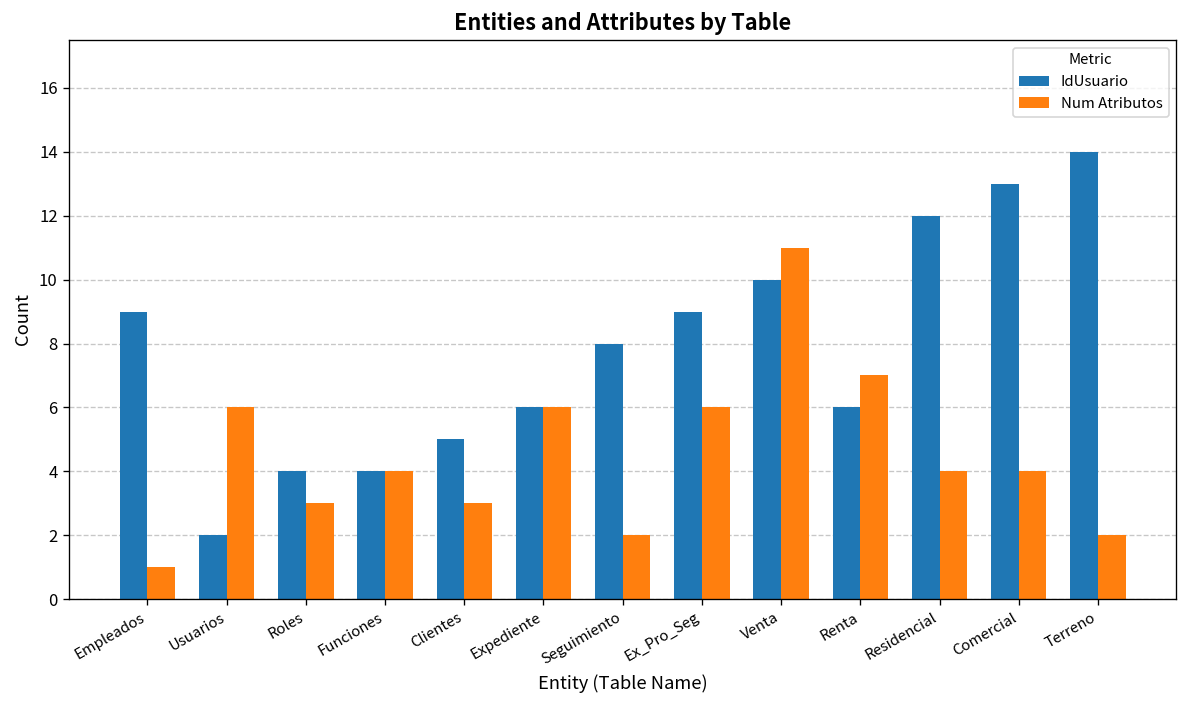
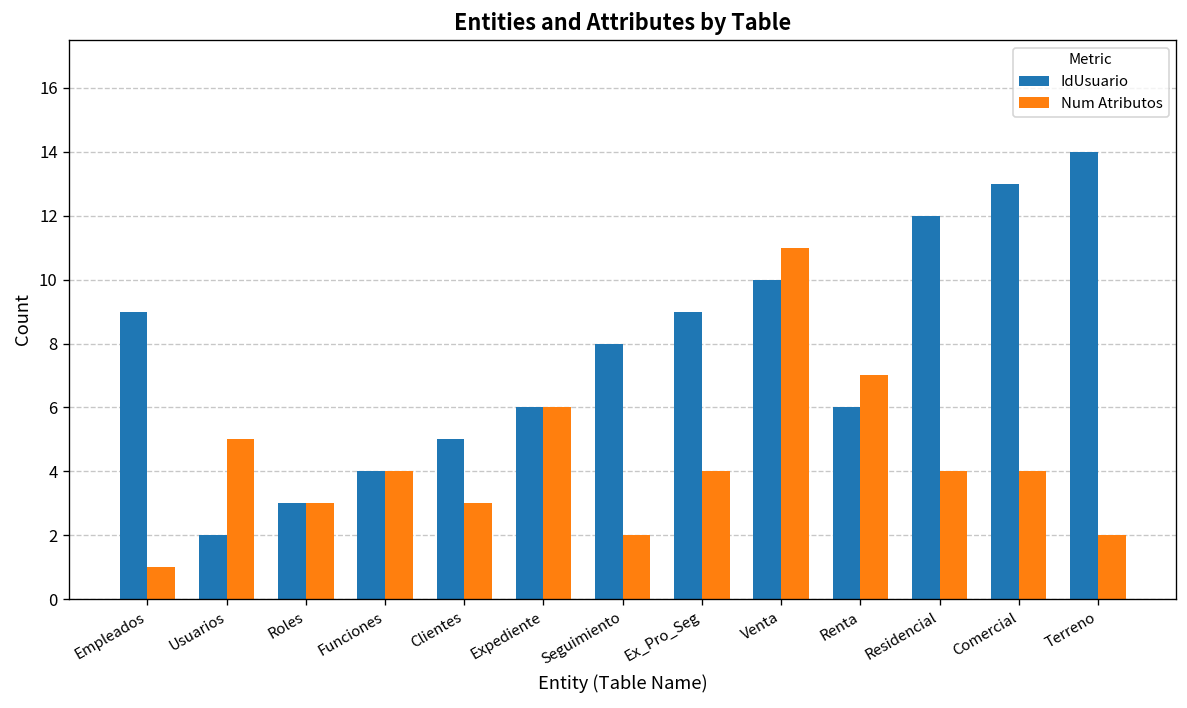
  {
    "IdUsuario": {
      "Empleados": 9,
      "Usuarios": 2,
-     "Roles": 4,
+     "Roles": 3,
      "Funciones": 4,
      "Clientes": 5,
      "Expediente": 6,
      "Seguimiento": 8,
      "Ex_Pro_Seg": 9,
      "Venta": 10,
      "Renta": 6,
      "Residencial": 12,
      "Comercial": 13,
      "Terreno": 14
    },
    "Num Atributos": {
      "Empleados": 1,
-     "Usuarios": 6,
+     "Usuarios": 5,
      "Roles": 3,
      "Funciones": 4,
      "Clientes": 3,
      "Expediente": 6,
      "Seguimiento": 2,
-     "Ex_Pro_Seg": 6,
+     "Ex_Pro_Seg": 4,
      "Venta": 11,
      "Renta": 7,
      "Residencial": 4,
      "Comercial": 4,
      "Terreno": 2
    }
  }
